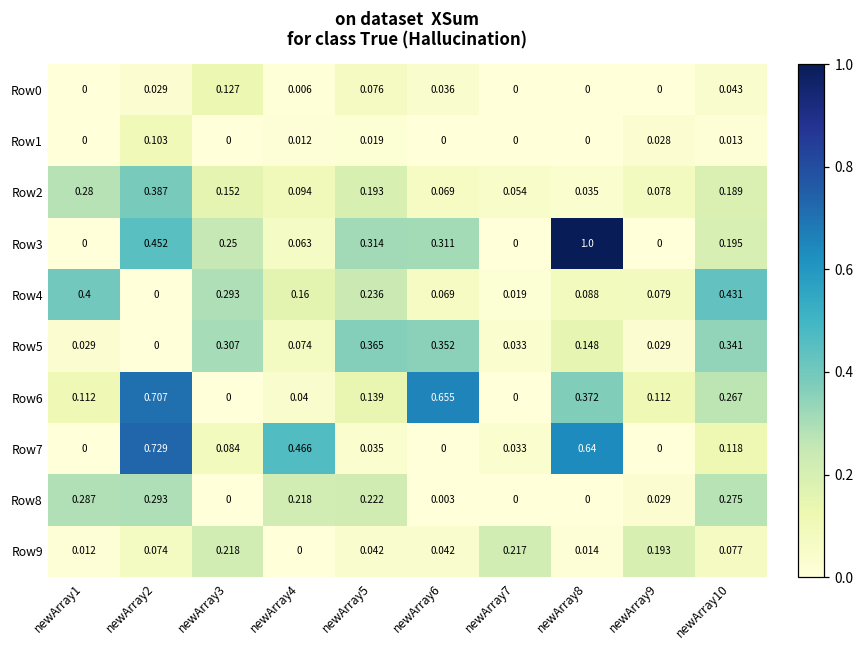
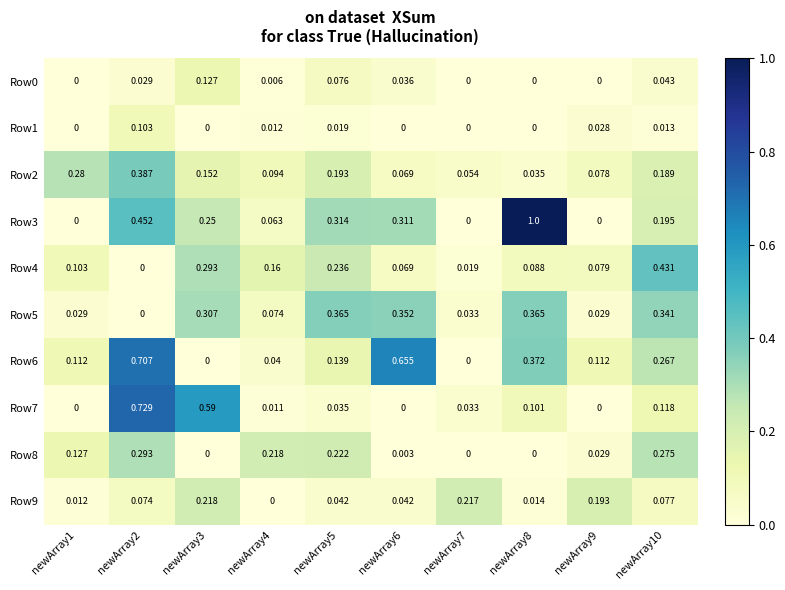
  {
    "Row0": {
      "newArray1": 0,
      "newArray2": 0.029,
      "newArray3": 0.127,
      "newArray4": 0.006,
      "newArray5": 0.076,
      "newArray6": 0.036,
      "newArray7": 0,
      "newArray8": 0,
      "newArray9": 0,
      "newArray10": 0.043
    },
    "Row1": {
      "newArray1": 0,
      "newArray2": 0.103,
      "newArray3": 0,
      "newArray4": 0.012,
      "newArray5": 0.019,
      "newArray6": 0,
      "newArray7": 0,
      "newArray8": 0,
      "newArray9": 0.028,
      "newArray10": 0.013
    },
    "Row2": {
      "newArray1": 0.28,
      "newArray2": 0.387,
      "newArray3": 0.152,
      "newArray4": 0.094,
      "newArray5": 0.193,
      "newArray6": 0.069,
      "newArray7": 0.054,
      "newArray8": 0.035,
      "newArray9": 0.078,
      "newArray10": 0.189
    },
    "Row3": {
      "newArray1": 0,
      "newArray2": 0.452,
      "newArray3": 0.25,
      "newArray4": 0.063,
      "newArray5": 0.314,
      "newArray6": 0.311,
      "newArray7": 0,
      "newArray8": 1.0,
      "newArray9": 0,
      "newArray10": 0.195
    },
    "Row4": {
-     "newArray1": 0.4,
+     "newArray1": 0.103,
      "newArray2": 0,
      "newArray3": 0.293,
      "newArray4": 0.16,
      "newArray5": 0.236,
      "newArray6": 0.069,
      "newArray7": 0.019,
      "newArray8": 0.088,
      "newArray9": 0.079,
      "newArray10": 0.431
    },
    "Row5": {
      "newArray1": 0.029,
      "newArray2": 0,
      "newArray3": 0.307,
      "newArray4": 0.074,
      "newArray5": 0.365,
      "newArray6": 0.352,
      "newArray7": 0.033,
-     "newArray8": 0.148,
+     "newArray8": 0.365,
      "newArray9": 0.029,
      "newArray10": 0.341
    },
    "Row6": {
      "newArray1": 0.112,
      "newArray2": 0.707,
      "newArray3": 0,
      "newArray4": 0.04,
      "newArray5": 0.139,
      "newArray6": 0.655,
      "newArray7": 0,
      "newArray8": 0.372,
      "newArray9": 0.112,
      "newArray10": 0.267
    },
    "Row7": {
      "newArray1": 0,
      "newArray2": 0.729,
-     "newArray3": 0.084,
-     "newArray4": 0.466,
+     "newArray3": 0.59,
+     "newArray4": 0.011,
      "newArray5": 0.035,
      "newArray6": 0,
      "newArray7": 0.033,
-     "newArray8": 0.64,
+     "newArray8": 0.101,
      "newArray9": 0,
      "newArray10": 0.118
    },
    "Row8": {
-     "newArray1": 0.287,
+     "newArray1": 0.127,
      "newArray2": 0.293,
      "newArray3": 0,
      "newArray4": 0.218,
      "newArray5": 0.222,
      "newArray6": 0.003,
      "newArray7": 0,
      "newArray8": 0,
      "newArray9": 0.029,
      "newArray10": 0.275
    },
    "Row9": {
      "newArray1": 0.012,
      "newArray2": 0.074,
      "newArray3": 0.218,
      "newArray4": 0,
      "newArray5": 0.042,
      "newArray6": 0.042,
      "newArray7": 0.217,
      "newArray8": 0.014,
      "newArray9": 0.193,
      "newArray10": 0.077
    }
  }
